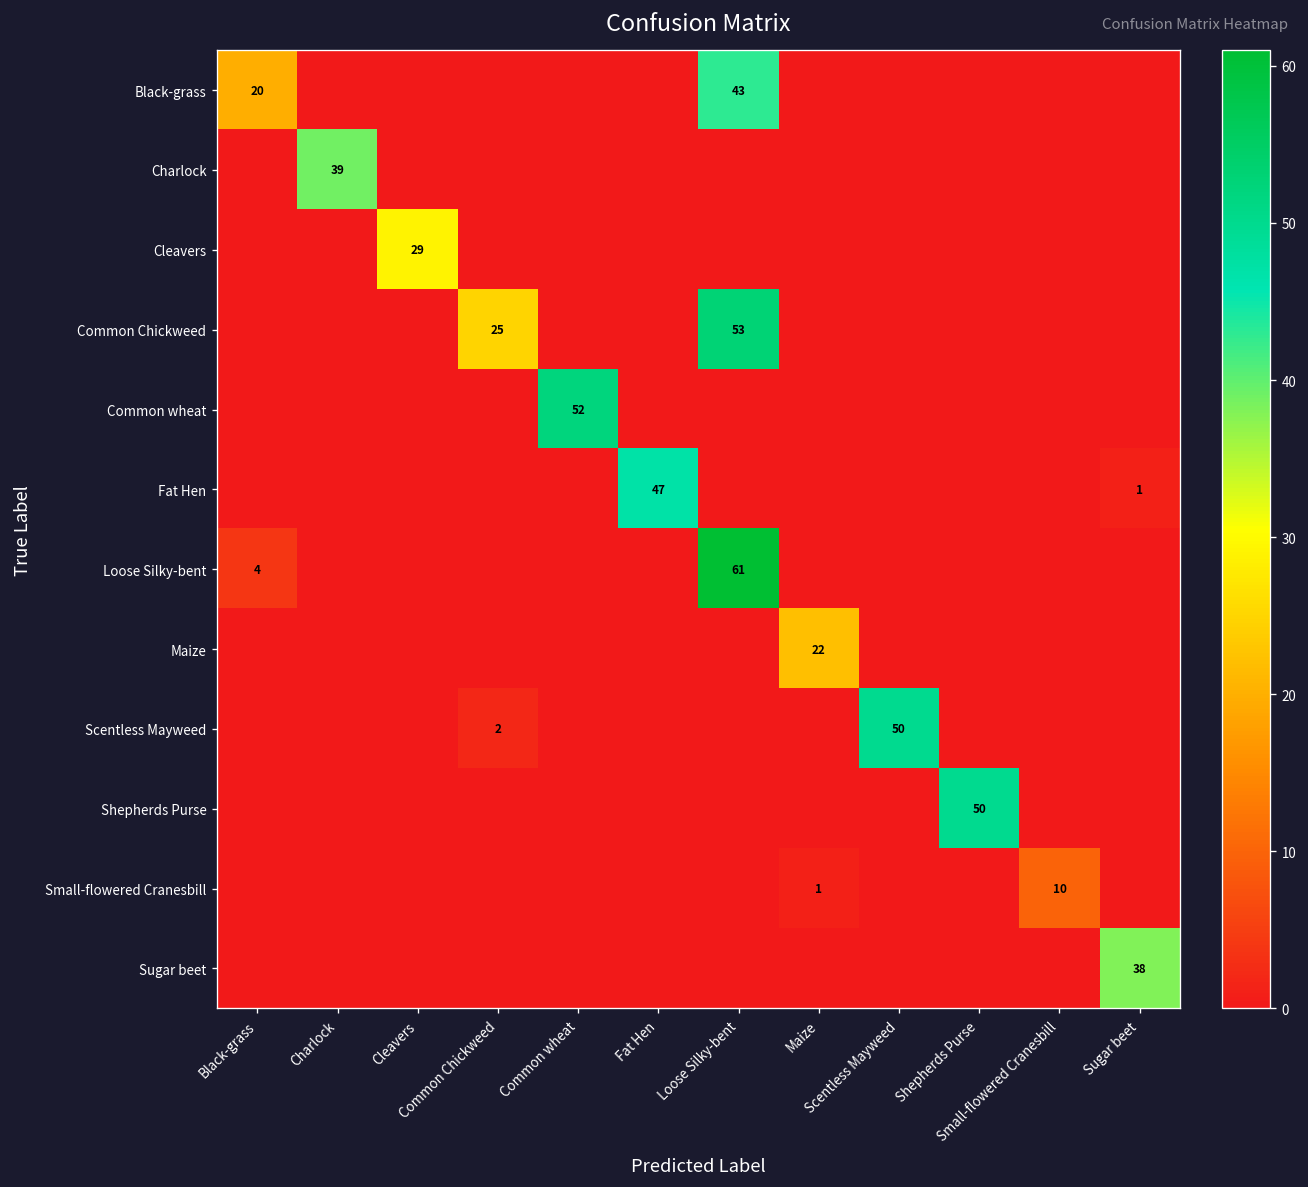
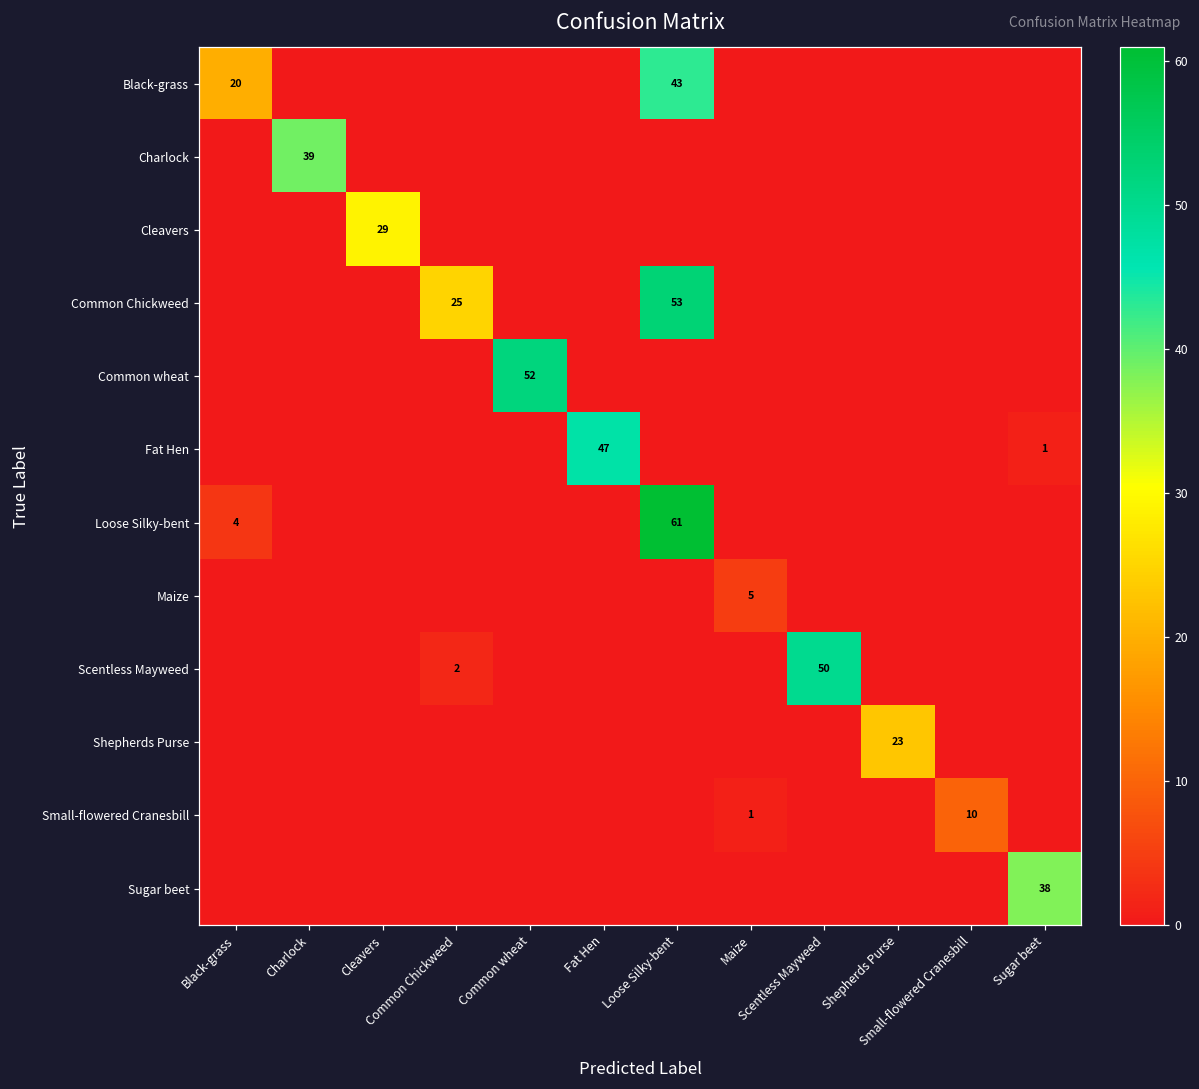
  {
    "Black-grass": {
      "Black-grass": 20,
      "Loose Silky-bent": 43
    },
    "Charlock": {
      "Charlock": 39
    },
    "Cleavers": {
      "Cleavers": 29
    },
    "Common Chickweed": {
      "Common Chickweed": 25,
      "Loose Silky-bent": 53
    },
    "Common wheat": {
      "Common wheat": 52
    },
    "Fat Hen": {
      "Fat Hen": 47,
      "Sugar beet": 1
    },
    "Loose Silky-bent": {
      "Black-grass": 4,
      "Loose Silky-bent": 61
    },
    "Maize": {
-     "Maize": 22
+     "Maize": 5
    },
    "Scentless Mayweed": {
      "Common Chickweed": 2,
      "Scentless Mayweed": 50
    },
    "Shepherds Purse": {
-     "Shepherds Purse": 50
+     "Shepherds Purse": 23
    },
    "Small-flowered Cranesbill": {
      "Maize": 1,
      "Small-flowered Cranesbill": 10
    },
    "Sugar beet": {
      "Sugar beet": 38
    }
  }
